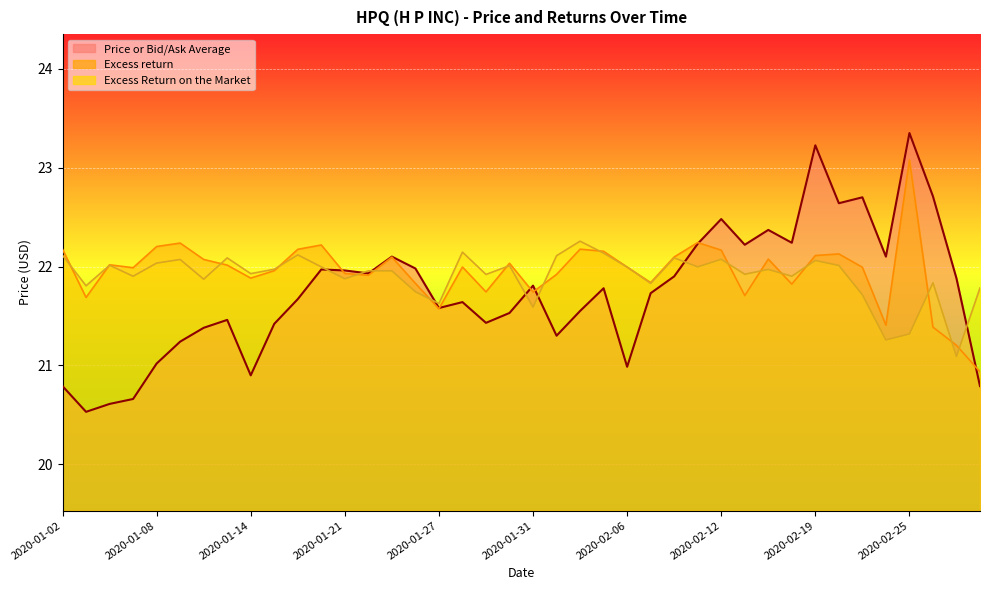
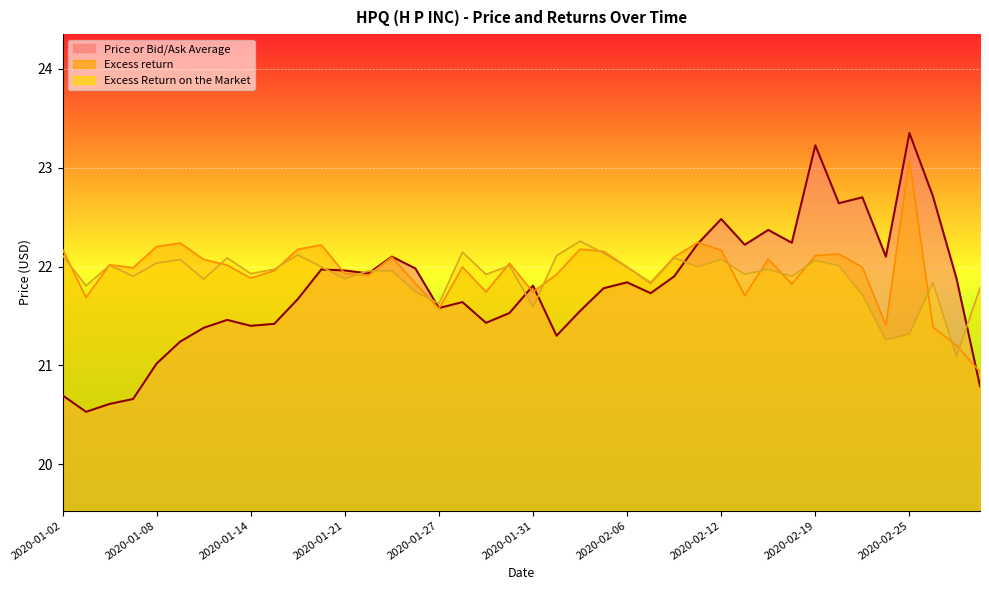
  {
    "Price or Bid/Ask Average": {
-     "2020-01-02": 20.8,
+     "2020-01-02": 20.7,
      "2020-01-08": 21.0,
-     "2020-01-14": 20.9,
+     "2020-01-14": 21.4,
      "2020-01-21": 22.0,
      "2020-01-31": 21.8,
-     "2020-02-06": 21.0,
+     "2020-02-06": 21.8,
      "2020-02-12": 22.5,
      "2020-02-19": 23.2,
      "2020-02-25": 23.4
    }
  }
